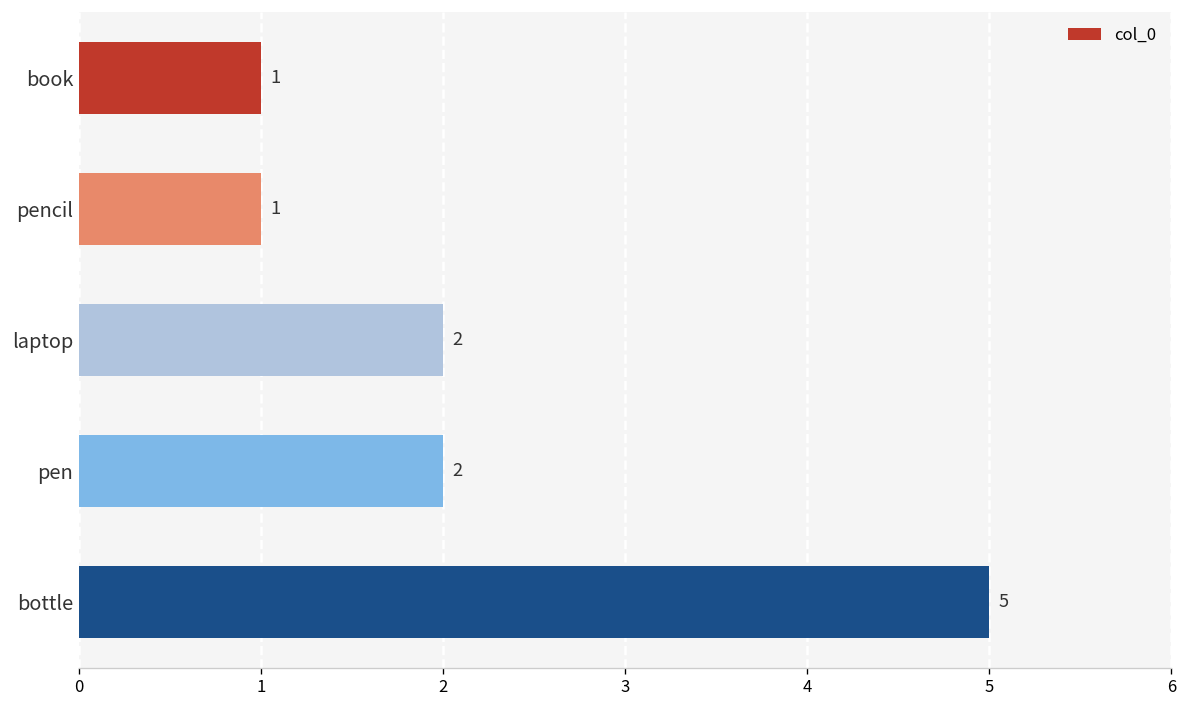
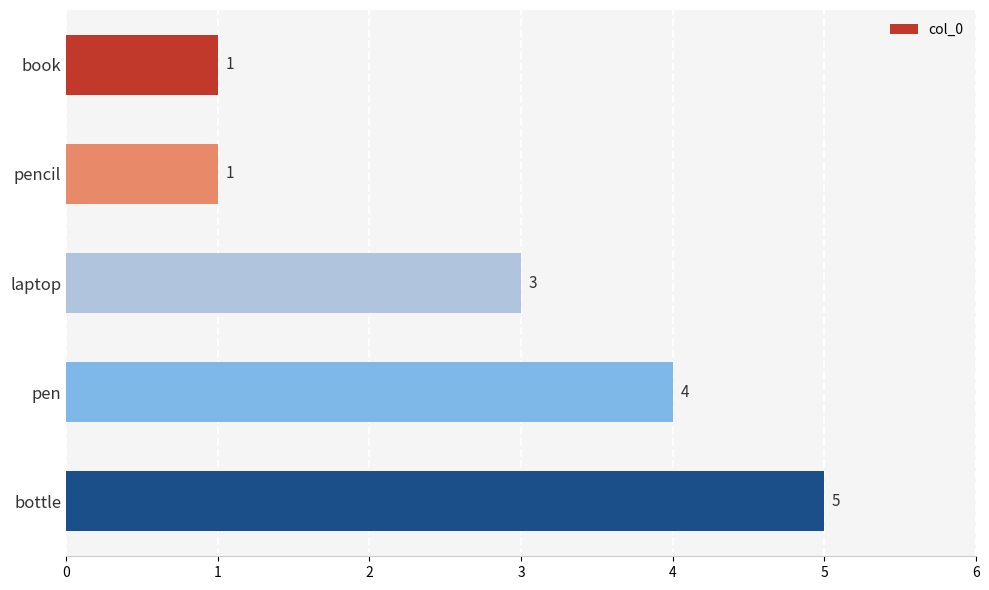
  {
    "book": 1,
    "pencil": 1,
-   "laptop": 2,
-   "pen": 2,
+   "laptop": 3,
+   "pen": 4,
    "bottle": 5
  }
